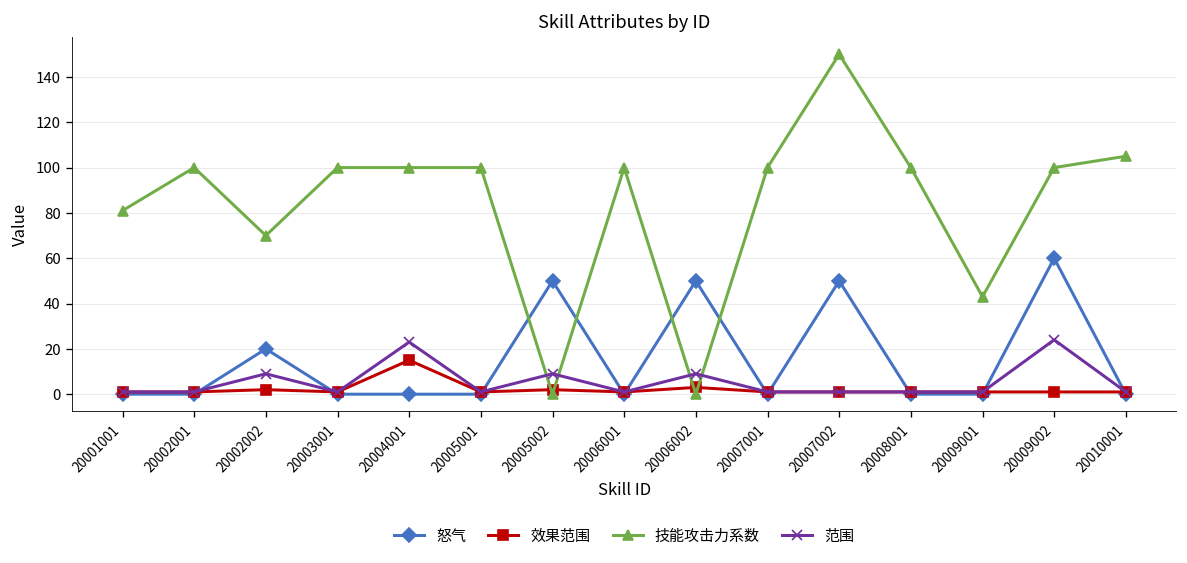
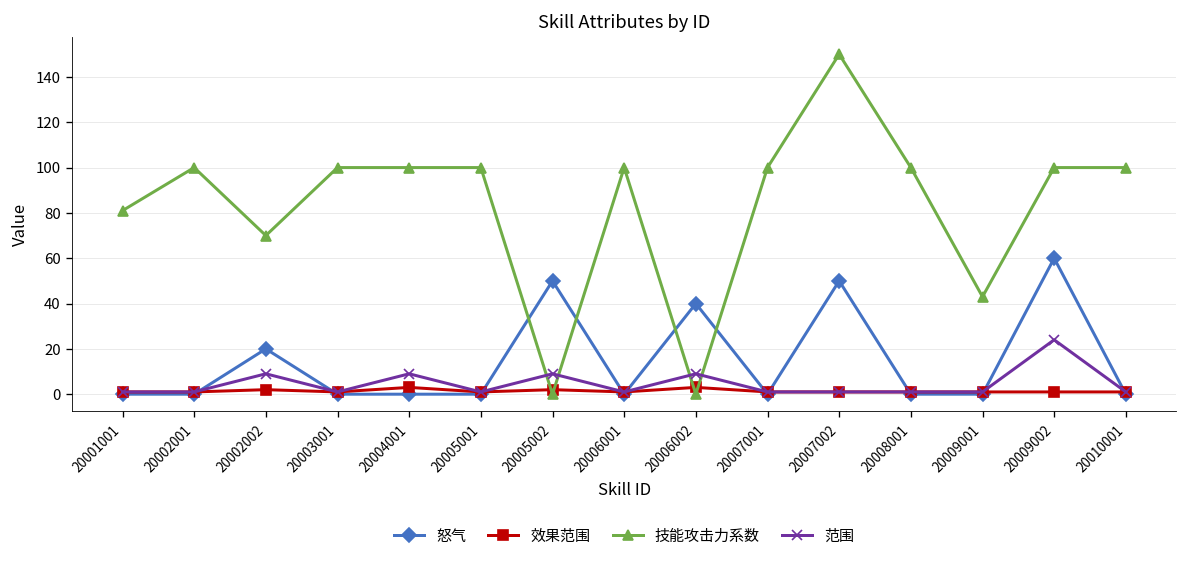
  {
    "怒气": {
      "20002002": 20,
      "20004001": 0,
      "20005002": 50,
-     "20006002": 50,
+     "20006002": 40,
      "20007002": 50,
      "20009002": 60
    },
    "效果范围": {
      "20002002": 2,
-     "20004001": 15,
+     "20004001": 3,
      "20005002": 2,
      "20006002": 3,
      "20009002": 1
    },
    "技能攻击力系数": {
      "20001001": 81,
      "20002001": 100,
      "20002002": 70,
      "20003001": 100,
      "20004001": 100,
      "20005001": 100,
      "20005002": 0,
      "20006001": 100,
      "20006002": 0,
      "20007001": 100,
      "20007002": 150,
      "20008001": 100,
      "20009001": 43,
      "20009002": 100,
-     "20010001": 105
+     "20010001": 100
    },
    "范围": {
      "20002002": 9,
-     "20004001": 23,
+     "20004001": 9,
      "20005002": 9,
      "20006002": 9,
      "20009002": 24
    }
  }
